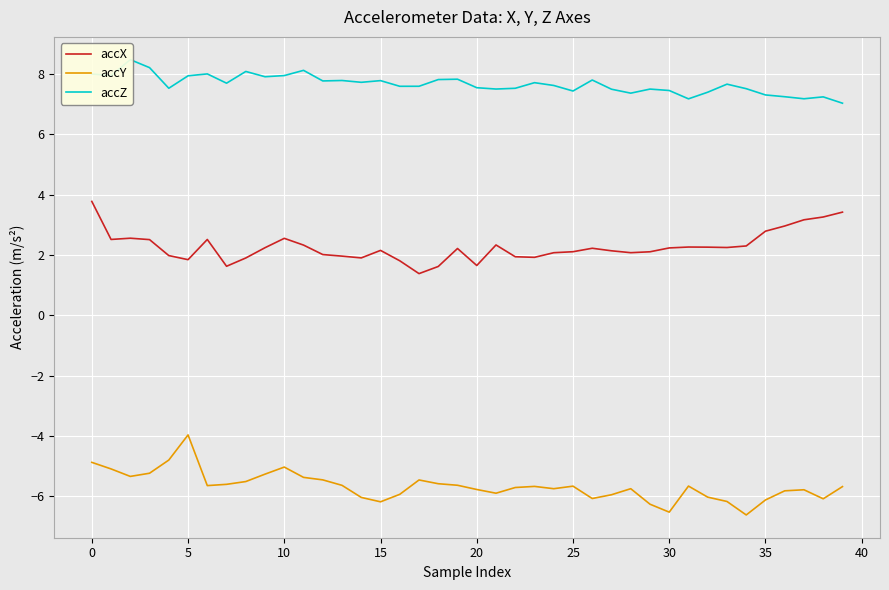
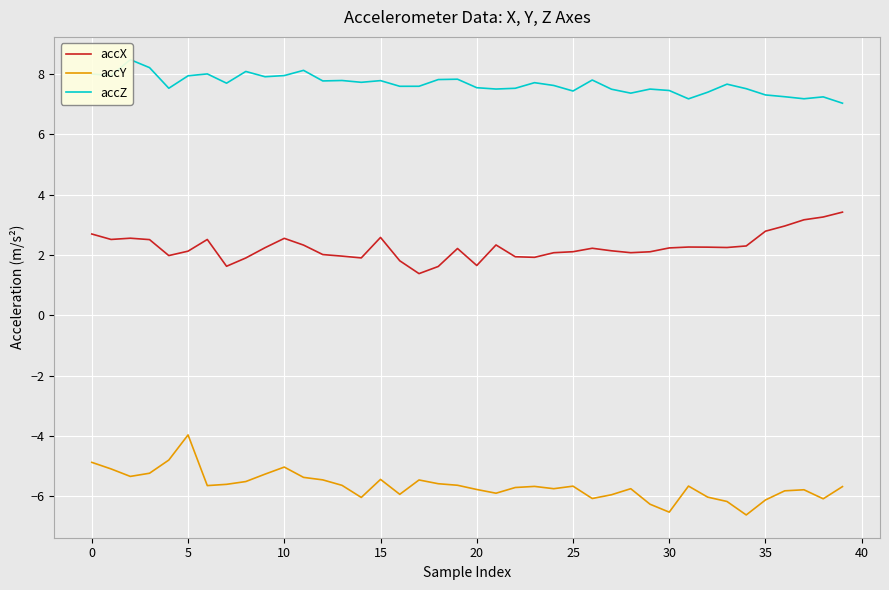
  {
    "accX": {
-     "0": 3.8,
-     "5": 1.8,
+     "0": 2.7,
+     "5": 2.1,
      "10": 2.6,
-     "15": 2.2,
+     "15": 2.6,
      "20": 1.7,
      "25": 2.1,
      "30": 2.2,
      "35": 2.8
    },
    "accY": {
      "0": -4.9,
      "5": -4.0,
      "10": -5.0,
-     "15": -6.2,
+     "15": -5.4,
      "20": -5.8,
      "25": -5.7,
      "30": -6.5,
      "35": -6.1
    },
    "accZ": {
      "5": 7.9,
      "10": 7.9,
      "15": 7.8,
      "20": 7.5,
      "25": 7.4,
      "30": 7.4,
      "35": 7.3
    }
  }
